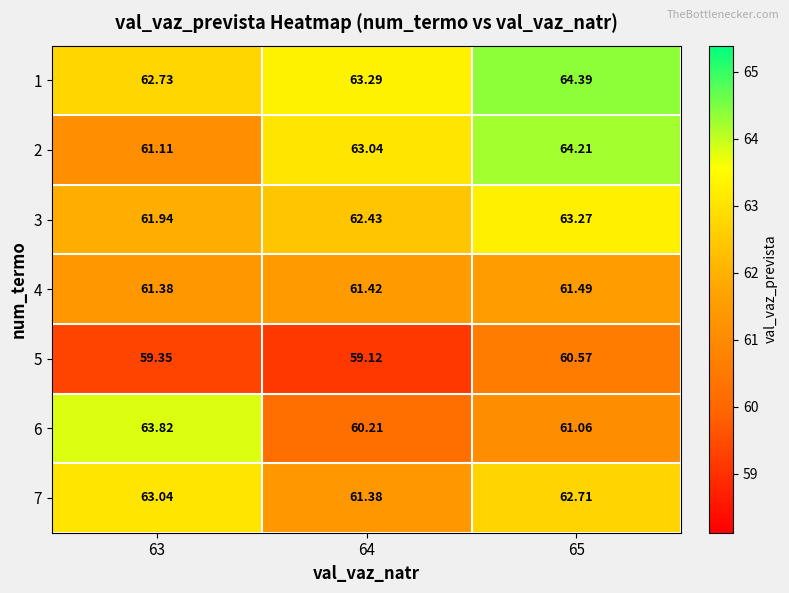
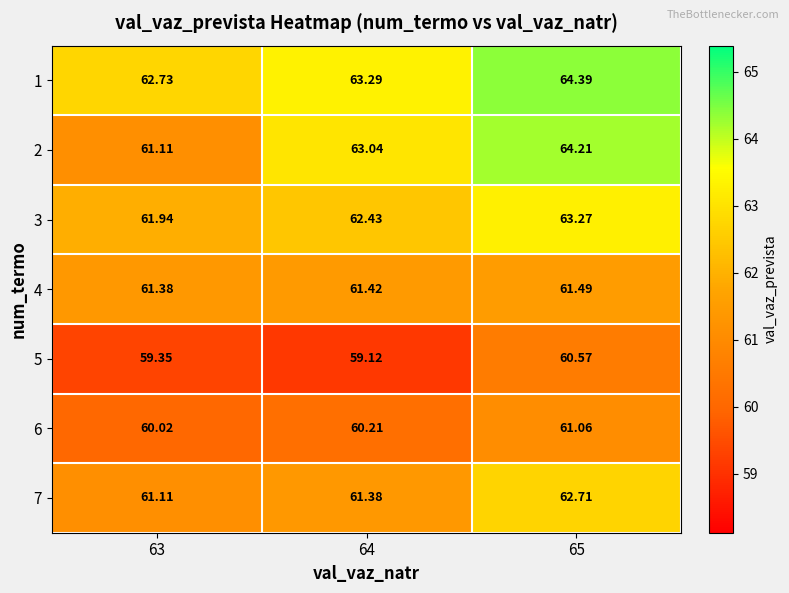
  {
    "1": {
      "63": 62.73,
      "64": 63.29,
      "65": 64.39
    },
    "2": {
      "63": 61.11,
      "64": 63.04,
      "65": 64.21
    },
    "3": {
      "63": 61.94,
      "64": 62.43,
      "65": 63.27
    },
    "4": {
      "63": 61.38,
      "64": 61.42,
      "65": 61.49
    },
    "5": {
      "63": 59.35,
      "64": 59.12,
      "65": 60.57
    },
    "6": {
-     "63": 63.82,
+     "63": 60.02,
      "64": 60.21,
      "65": 61.06
    },
    "7": {
-     "63": 63.04,
+     "63": 61.11,
      "64": 61.38,
      "65": 62.71
    }
  }
